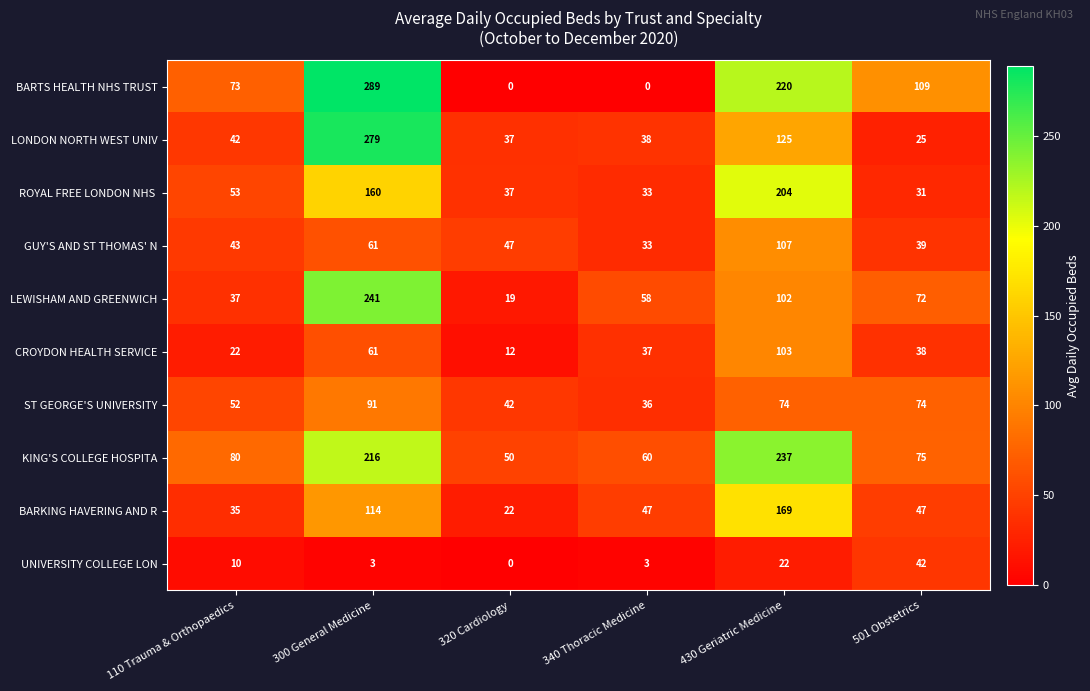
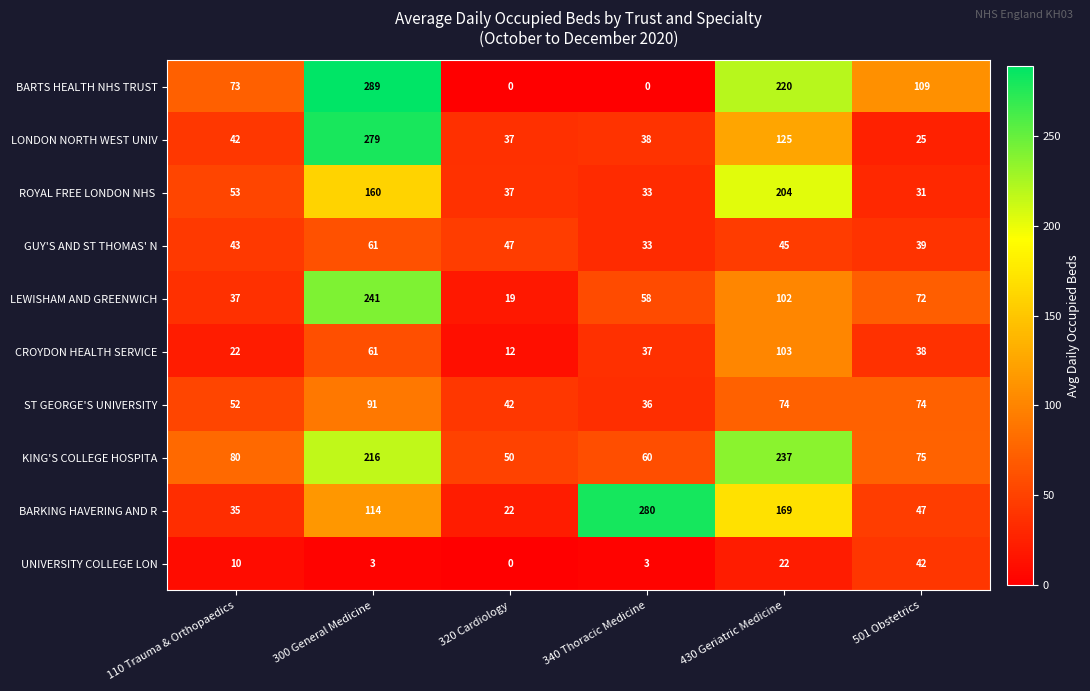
  {
    "BARTS HEALTH NHS TRUST": {
      "110 Trauma & Orthopaedics": 73,
      "300 General Medicine": 289,
      "320 Cardiology": 0,
      "340 Thoracic Medicine": 0,
      "430 Geriatric Medicine": 220,
      "501 Obstetrics": 109
    },
    "LONDON NORTH WEST UNIV": {
      "110 Trauma & Orthopaedics": 42,
      "300 General Medicine": 279,
      "320 Cardiology": 37,
      "340 Thoracic Medicine": 38,
      "430 Geriatric Medicine": 125,
      "501 Obstetrics": 25
    },
    "ROYAL FREE LONDON NHS": {
      "110 Trauma & Orthopaedics": 53,
      "300 General Medicine": 160,
      "320 Cardiology": 37,
      "340 Thoracic Medicine": 33,
      "430 Geriatric Medicine": 204,
      "501 Obstetrics": 31
    },
    "GUY'S AND ST THOMAS' N": {
      "110 Trauma & Orthopaedics": 43,
      "300 General Medicine": 61,
      "320 Cardiology": 47,
      "340 Thoracic Medicine": 33,
-     "430 Geriatric Medicine": 107,
+     "430 Geriatric Medicine": 45,
      "501 Obstetrics": 39
    },
    "LEWISHAM AND GREENWICH": {
      "110 Trauma & Orthopaedics": 37,
      "300 General Medicine": 241,
      "320 Cardiology": 19,
      "340 Thoracic Medicine": 58,
      "430 Geriatric Medicine": 102,
      "501 Obstetrics": 72
    },
    "CROYDON HEALTH SERVICE": {
      "110 Trauma & Orthopaedics": 22,
      "300 General Medicine": 61,
      "320 Cardiology": 12,
      "340 Thoracic Medicine": 37,
      "430 Geriatric Medicine": 103,
      "501 Obstetrics": 38
    },
    "ST GEORGE'S UNIVERSITY": {
      "110 Trauma & Orthopaedics": 52,
      "300 General Medicine": 91,
      "320 Cardiology": 42,
      "340 Thoracic Medicine": 36,
      "430 Geriatric Medicine": 74,
      "501 Obstetrics": 74
    },
    "KING'S COLLEGE HOSPITA": {
      "110 Trauma & Orthopaedics": 80,
      "300 General Medicine": 216,
      "320 Cardiology": 50,
      "340 Thoracic Medicine": 60,
      "430 Geriatric Medicine": 237,
      "501 Obstetrics": 75
    },
    "BARKING HAVERING AND R": {
      "110 Trauma & Orthopaedics": 35,
      "300 General Medicine": 114,
      "320 Cardiology": 22,
-     "340 Thoracic Medicine": 47,
+     "340 Thoracic Medicine": 280,
      "430 Geriatric Medicine": 169,
      "501 Obstetrics": 47
    },
    "UNIVERSITY COLLEGE LON": {
      "110 Trauma & Orthopaedics": 10,
      "300 General Medicine": 3,
      "320 Cardiology": 0,
      "340 Thoracic Medicine": 3,
      "430 Geriatric Medicine": 22,
      "501 Obstetrics": 42
    }
  }
